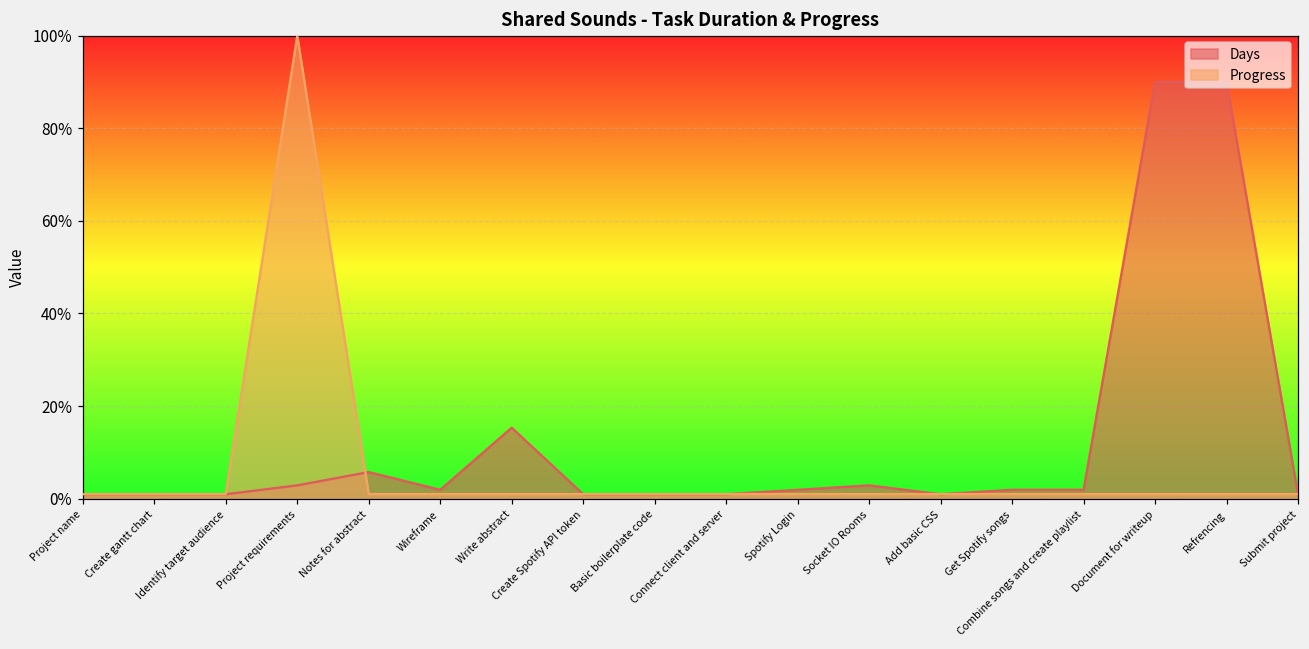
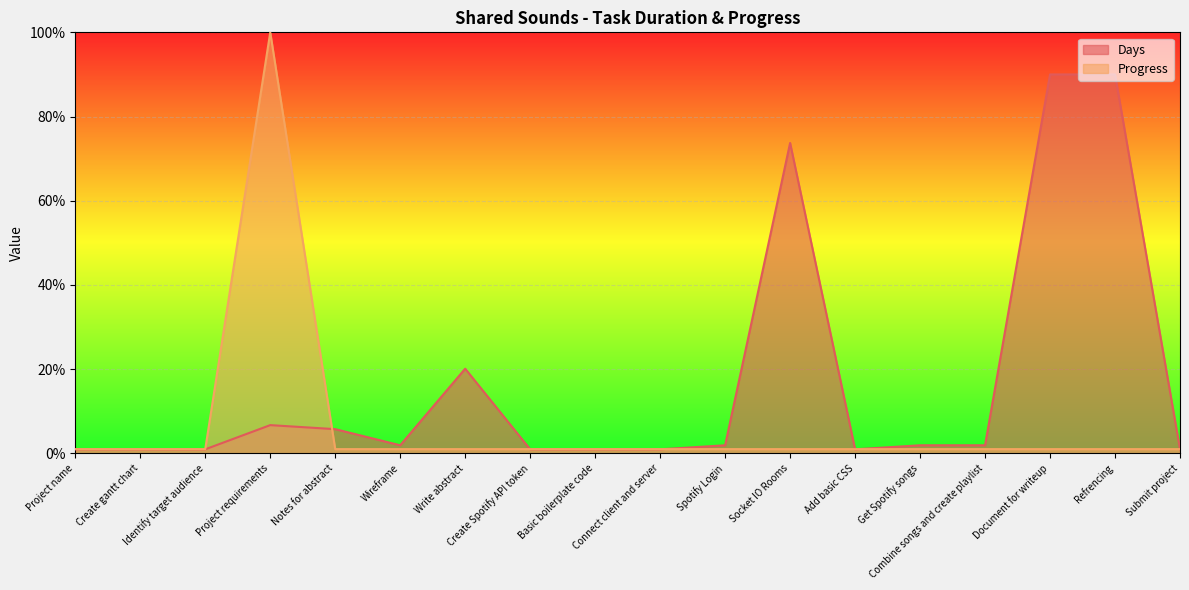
  {
    "Days": {
-     "Project requirements": "3%",
+     "Project requirements": "7%",
      "Notes for abstract": "6%",
      "Wireframe": "2%",
-     "Write abstract": "15%",
+     "Write abstract": "20%",
      "Spotify Login": "2%",
-     "Socket IO Rooms": "3%",
+     "Socket IO Rooms": "74%",
      "Get Spotify songs": "2%",
      "Combine songs and create playlist": "2%",
      "Document for writeup": "90%"
    },
    "Progress": {
      "Project requirements": "100%",
      "Notes for abstract": "1%",
      "Wireframe": "1%",
      "Write abstract": "1%",
      "Spotify Login": "1%",
      "Socket IO Rooms": "1%",
      "Get Spotify songs": "1%",
      "Combine songs and create playlist": "1%",
      "Document for writeup": "1%",
      "Refrencing": "1%"
    }
  }
